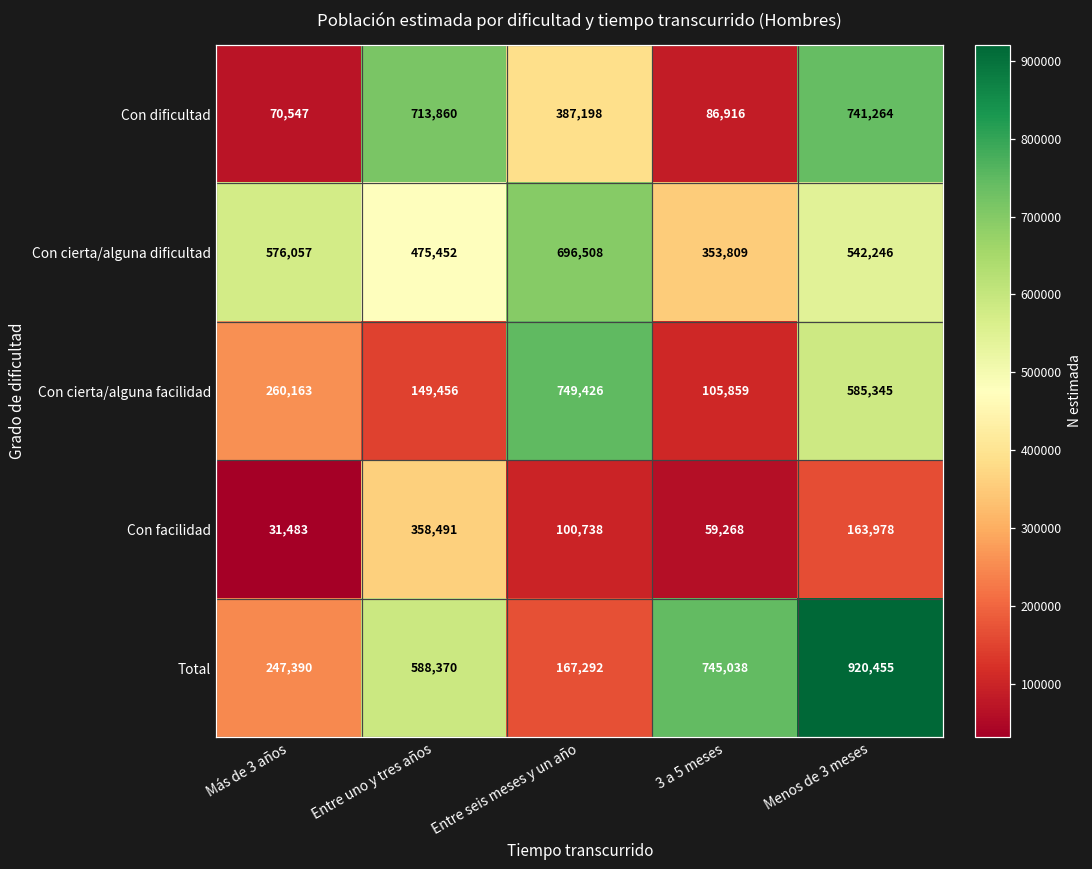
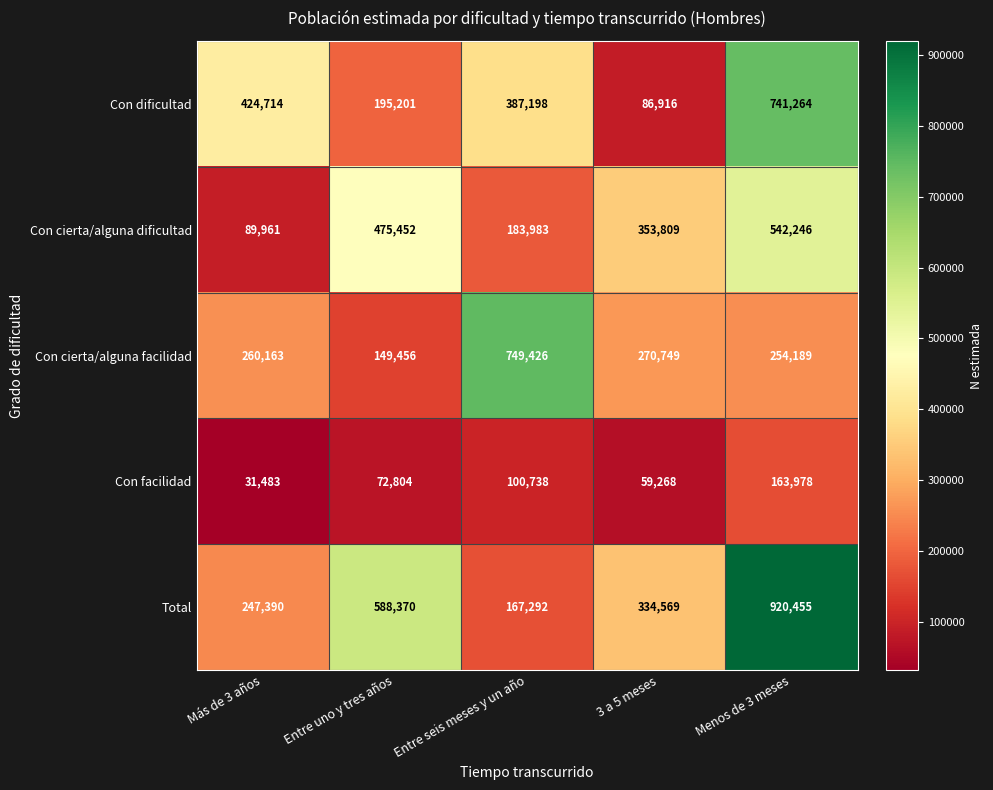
  {
    "Con dificultad": {
-     "Más de 3 años": "70,547",
-     "Entre uno y tres años": "713,860",
+     "Más de 3 años": "424,714",
+     "Entre uno y tres años": "195,201",
      "Entre seis meses y un año": "387,198",
      "3 a 5 meses": "86,916",
      "Menos de 3 meses": "741,264"
    },
    "Con cierta/alguna dificultad": {
-     "Más de 3 años": "576,057",
+     "Más de 3 años": "89,961",
      "Entre uno y tres años": "475,452",
-     "Entre seis meses y un año": "696,508",
+     "Entre seis meses y un año": "183,983",
      "3 a 5 meses": "353,809",
      "Menos de 3 meses": "542,246"
    },
    "Con cierta/alguna facilidad": {
      "Más de 3 años": "260,163",
      "Entre uno y tres años": "149,456",
      "Entre seis meses y un año": "749,426",
-     "3 a 5 meses": "105,859",
-     "Menos de 3 meses": "585,345"
+     "3 a 5 meses": "270,749",
+     "Menos de 3 meses": "254,189"
    },
    "Con facilidad": {
      "Más de 3 años": "31,483",
-     "Entre uno y tres años": "358,491",
+     "Entre uno y tres años": "72,804",
      "Entre seis meses y un año": "100,738",
      "3 a 5 meses": "59,268",
      "Menos de 3 meses": "163,978"
    },
    "Total": {
      "Más de 3 años": "247,390",
      "Entre uno y tres años": "588,370",
      "Entre seis meses y un año": "167,292",
-     "3 a 5 meses": "745,038",
+     "3 a 5 meses": "334,569",
      "Menos de 3 meses": "920,455"
    }
  }
